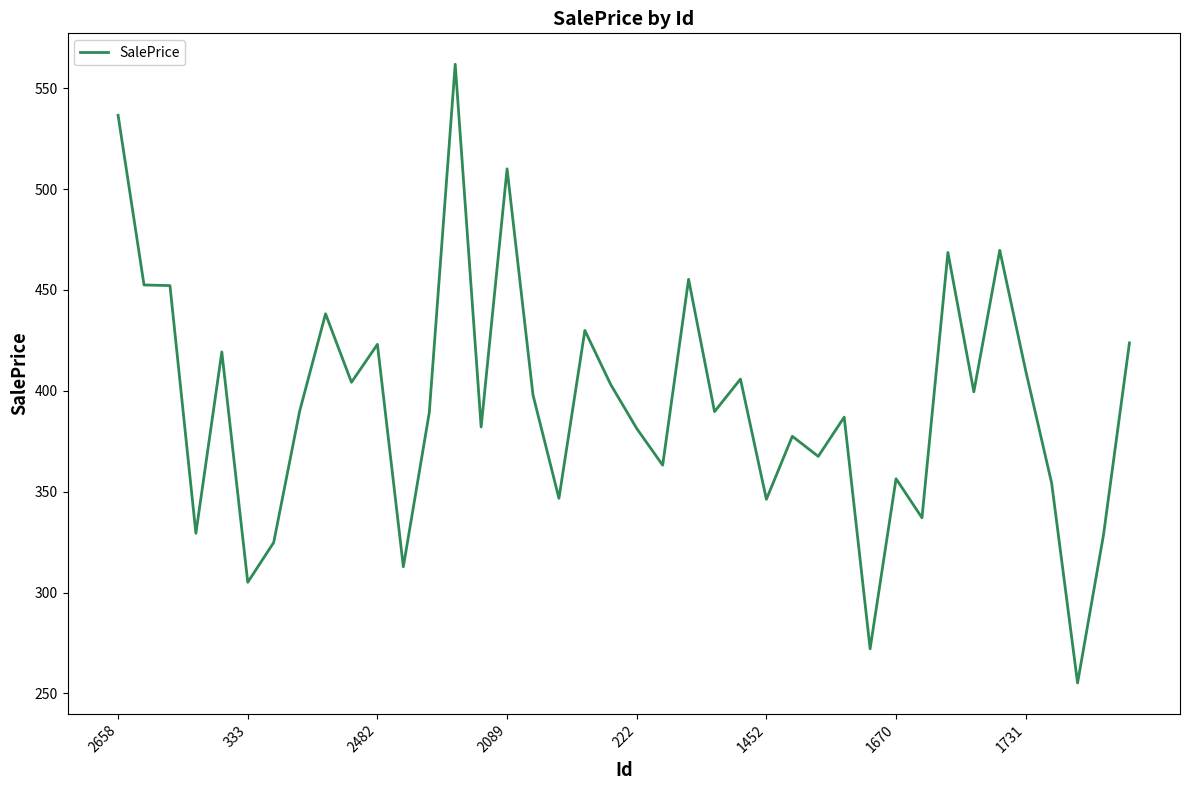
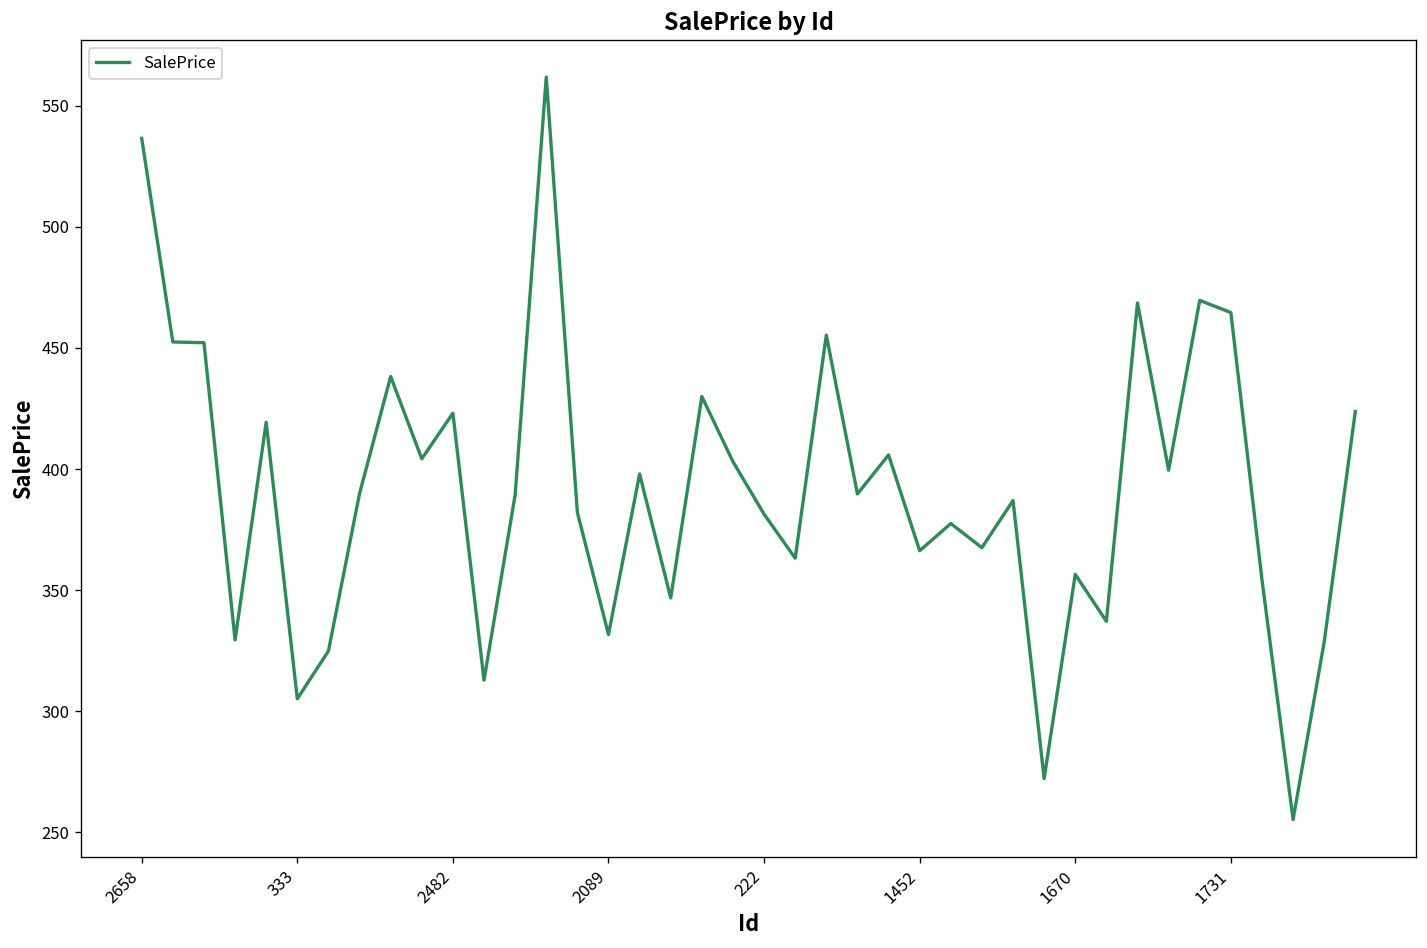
  {
    "2658": 537,
    "333": 305,
    "2482": 423,
-   "2089": 510,
+   "2089": 332,
    "222": 381,
-   "1452": 346,
+   "1452": 366,
    "1670": 356,
-   "1731": 410
+   "1731": 465
  }
